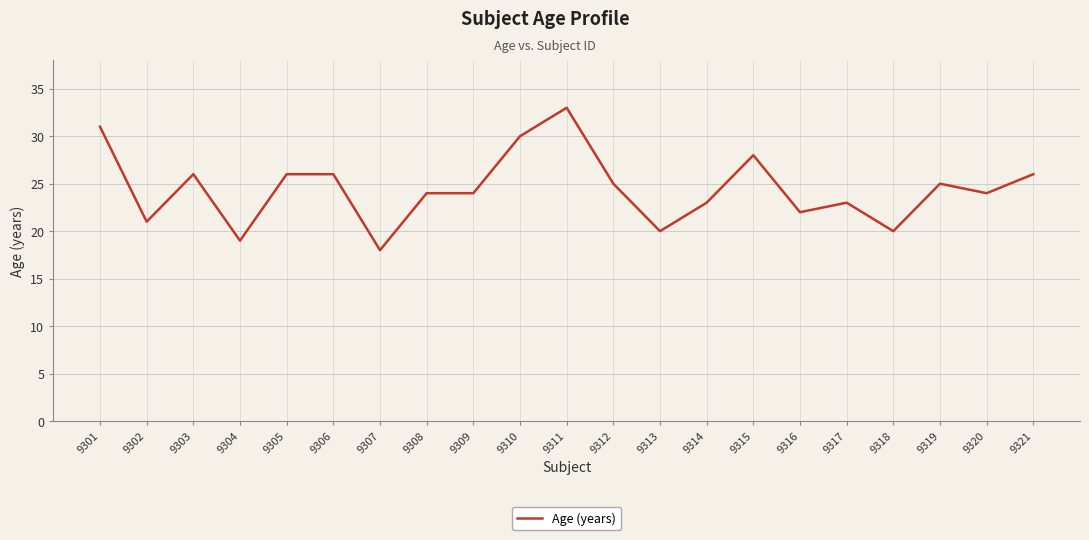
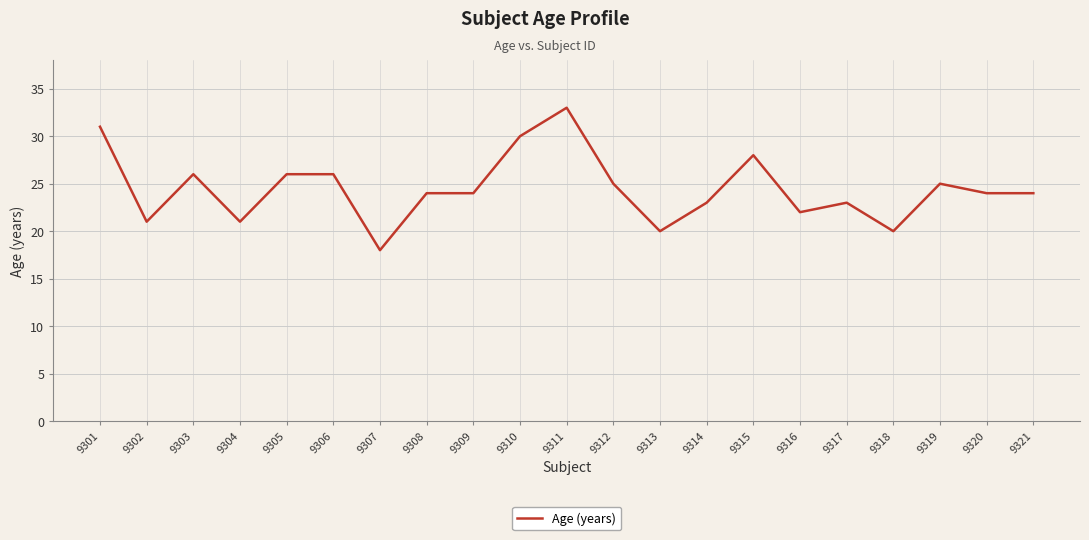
  {
    "9301": 31,
    "9302": 21,
    "9303": 26,
-   "9304": 19,
+   "9304": 21,
    "9305": 26,
    "9306": 26,
    "9307": 18,
    "9308": 24,
    "9309": 24,
    "9310": 30,
    "9311": 33,
    "9312": 25,
    "9313": 20,
    "9314": 23,
    "9315": 28,
    "9316": 22,
    "9317": 23,
    "9318": 20,
    "9319": 25,
    "9320": 24,
-   "9321": 26
+   "9321": 24
  }
